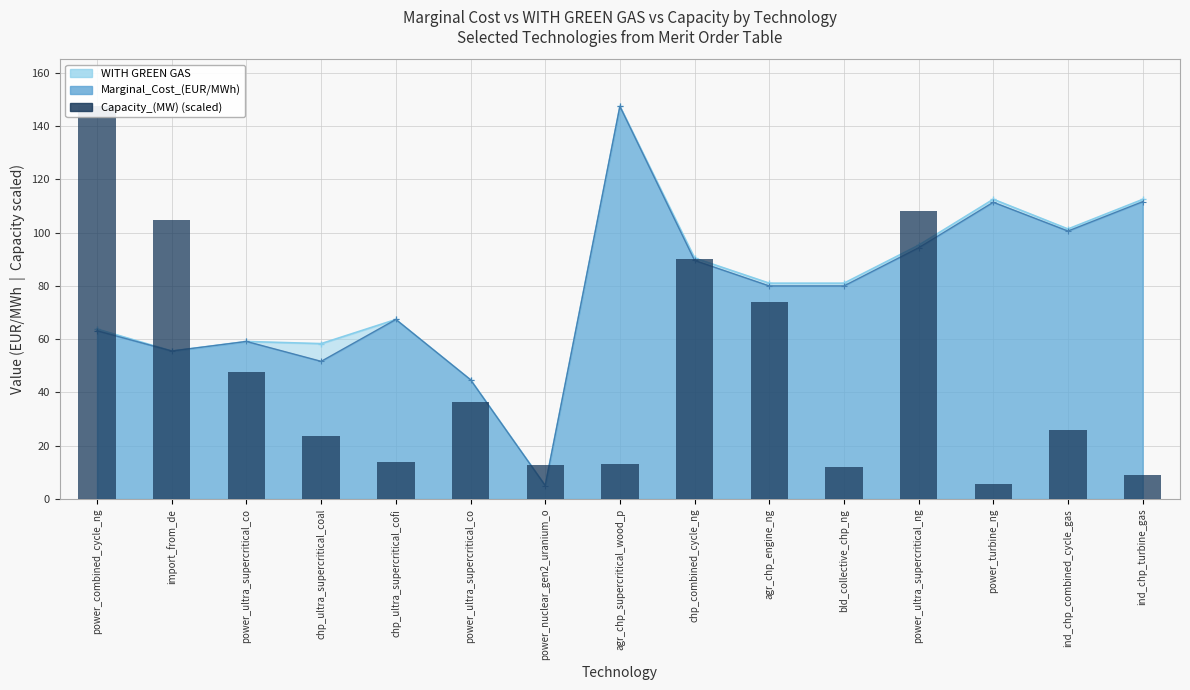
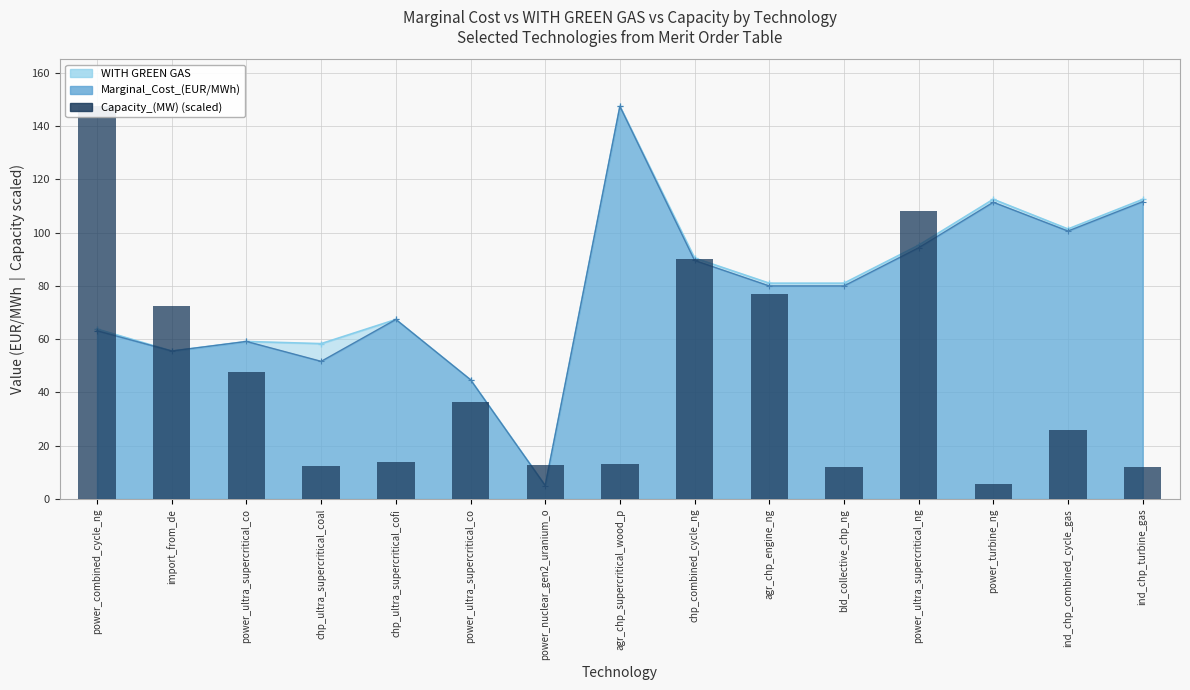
  {
    "Capacity_(MW) (scaled)": {
-     "import_from_de": 105,
-     "chp_ultra_supercritical_coal": 24,
+     "import_from_de": 73,
+     "chp_ultra_supercritical_coal": 12,
      "chp_ultra_supercritical_cofi": 14,
      "power_nuclear_gen2_uranium_o": 13,
      "agr_chp_supercritical_wood_p": 13,
      "chp_combined_cycle_ng": 90,
-     "agr_chp_engine_ng": 74,
+     "agr_chp_engine_ng": 77,
      "bld_collective_chp_ng": 12,
      "power_ultra_supercritical_ng": 108,
      "power_turbine_ng": 6,
      "ind_chp_combined_cycle_gas": 26,
-     "ind_chp_turbine_gas": 9
+     "ind_chp_turbine_gas": 12
    },
    "WITH GREEN GAS": {
      "chp_ultra_supercritical_coal": 58,
      "agr_chp_engine_ng": 81,
      "bld_collective_chp_ng": 81,
      "power_ultra_supercritical_ng": 95,
      "power_turbine_ng": 112
    },
    "Marginal_Cost_(EUR/MWh)": {
      "chp_ultra_supercritical_coal": 52,
      "agr_chp_engine_ng": 80,
      "bld_collective_chp_ng": 80,
      "power_ultra_supercritical_ng": 94,
      "power_turbine_ng": 111
    }
  }
